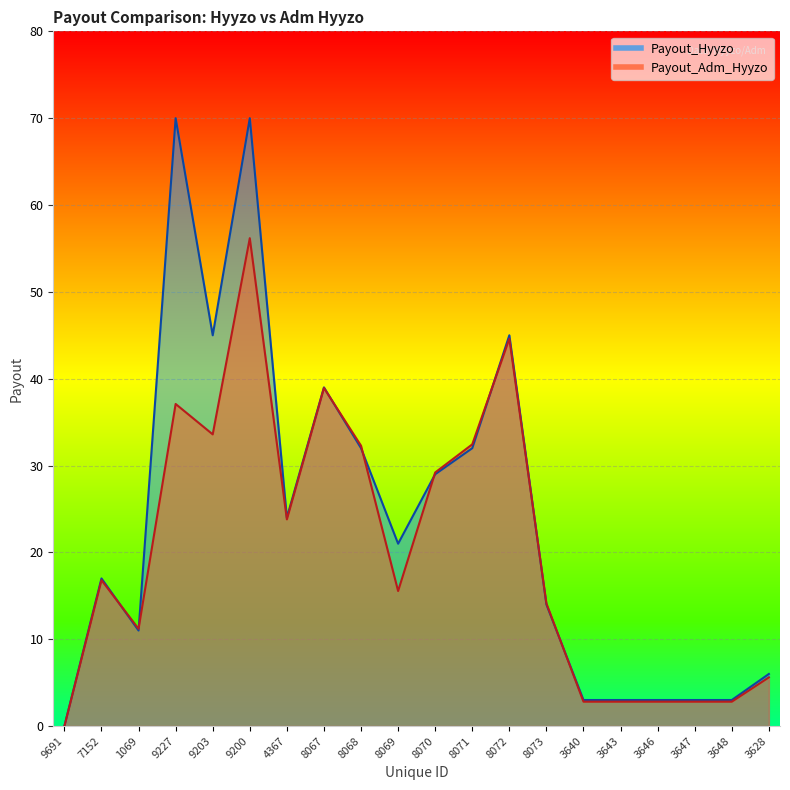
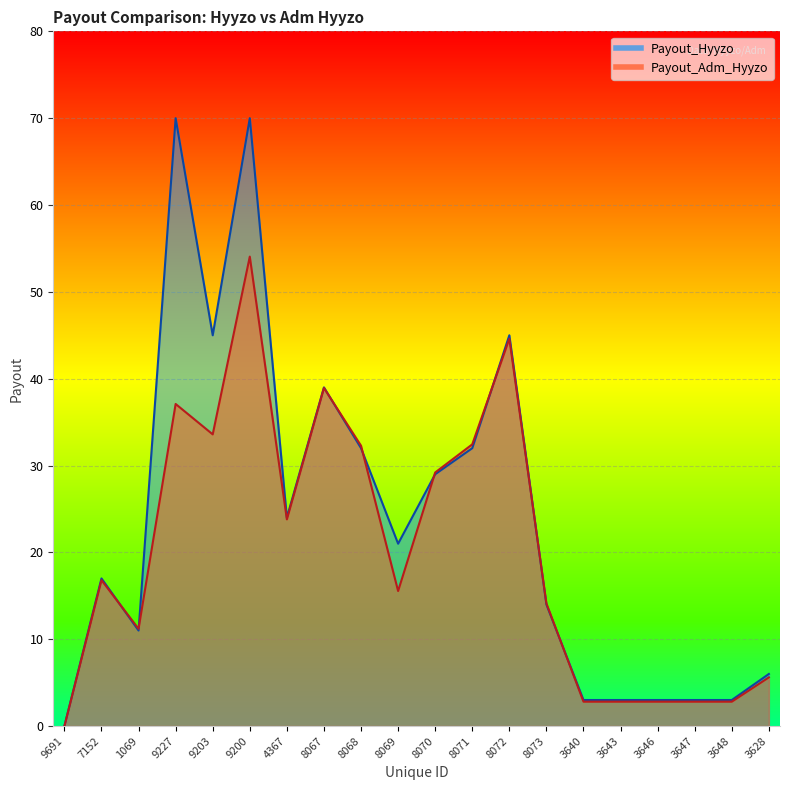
  {
    "Payout_Hyyzo": {
      "9227": 70,
      "9203": 45,
      "9200": 70,
      "8069": 21,
      "8071": 32,
      "8072": 45,
      "3628": 6
    },
    "Payout_Adm_Hyyzo": {
      "9227": 37,
      "9203": 34,
-     "9200": 56,
+     "9200": 54,
      "8069": 16,
      "8071": 32,
      "8072": 45,
      "3628": 6
    }
  }
